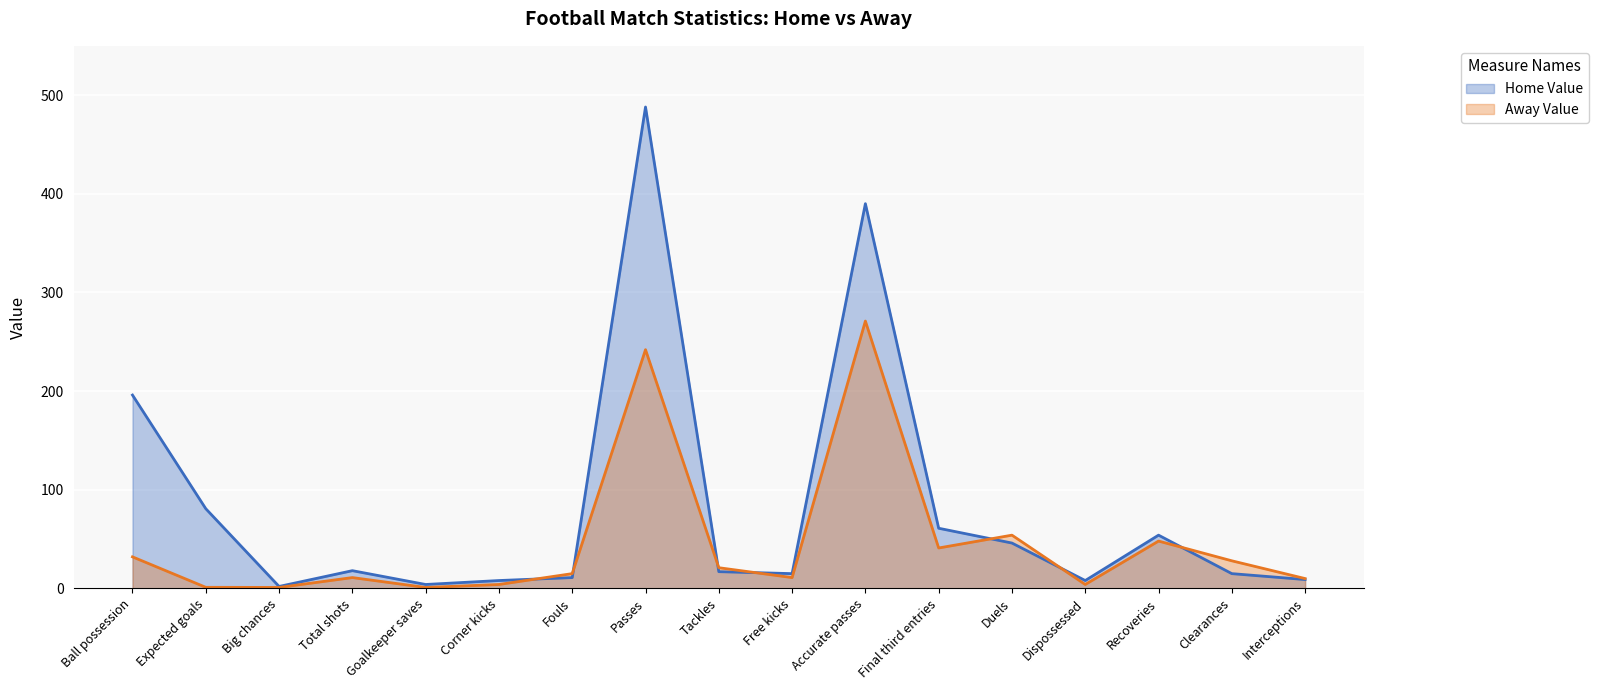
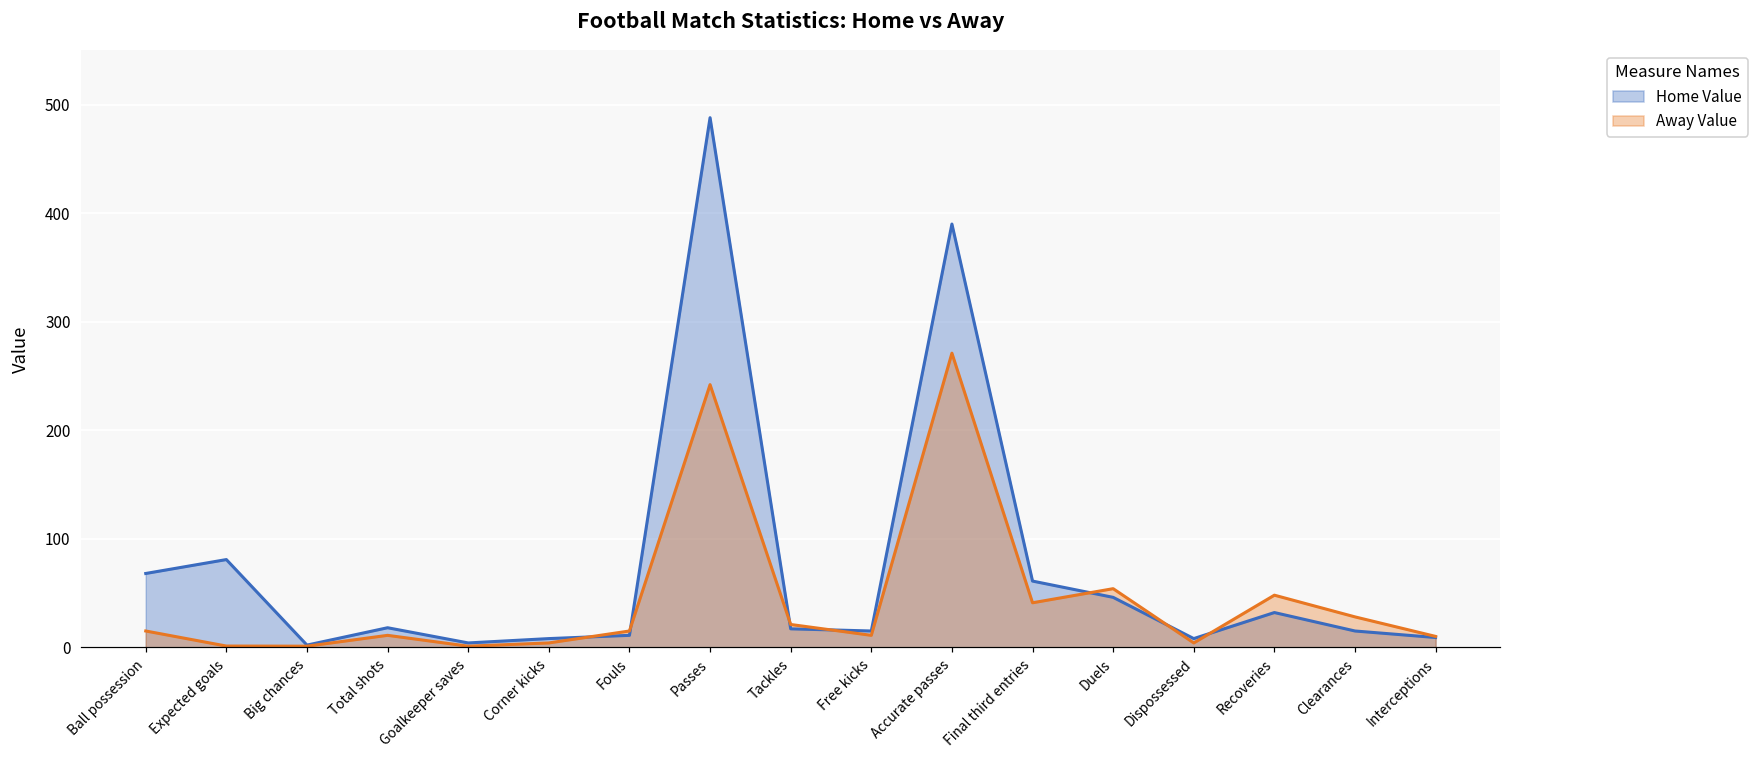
  {
    "Home Value": {
-     "Ball possession": 200,
+     "Ball possession": 70,
      "Expected goals": 80,
      "Total shots": 20,
      "Goalkeeper saves": 0,
      "Corner kicks": 10,
      "Fouls": 10,
      "Passes": 490,
      "Tackles": 20,
      "Free kicks": 20,
      "Accurate passes": 390,
      "Final third entries": 60,
      "Duels": 50,
      "Dispossessed": 10,
-     "Recoveries": 50,
+     "Recoveries": 30,
      "Clearances": 20
    },
    "Away Value": {
-     "Ball possession": 30,
+     "Ball possession": 20,
      "Expected goals": 0,
      "Total shots": 10,
      "Goalkeeper saves": 0,
      "Corner kicks": 0,
      "Fouls": 20,
      "Passes": 240,
      "Tackles": 20,
      "Free kicks": 10,
      "Accurate passes": 270,
      "Final third entries": 40,
      "Duels": 50,
      "Dispossessed": 0,
      "Recoveries": 50,
      "Clearances": 30
    }
  }
